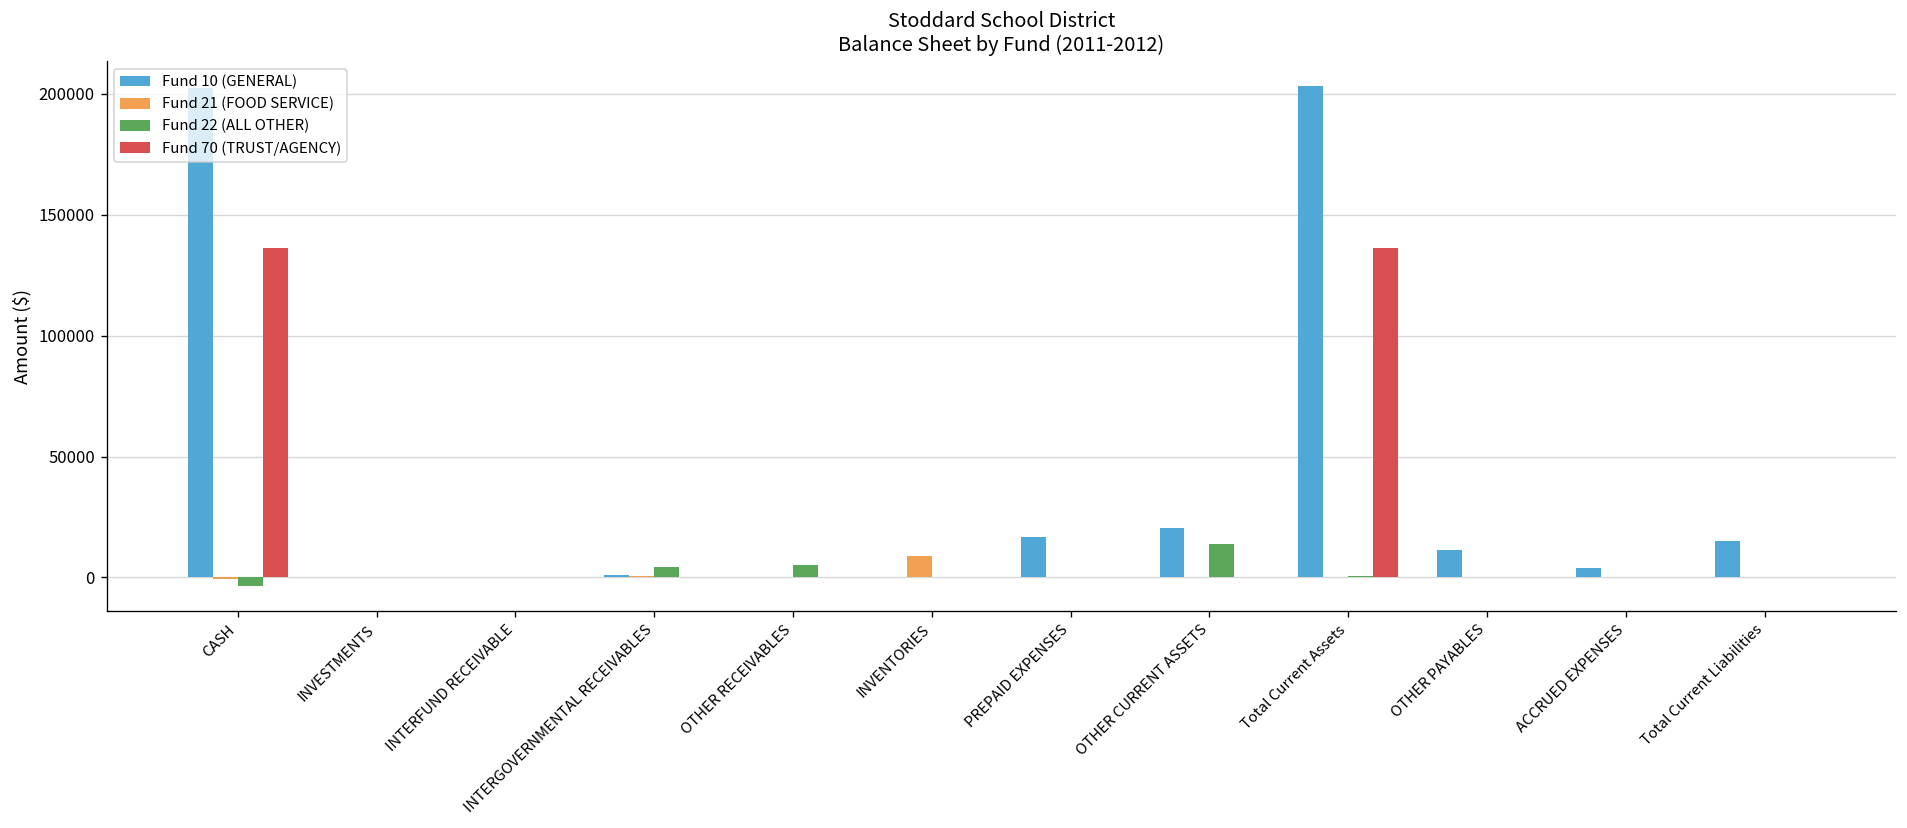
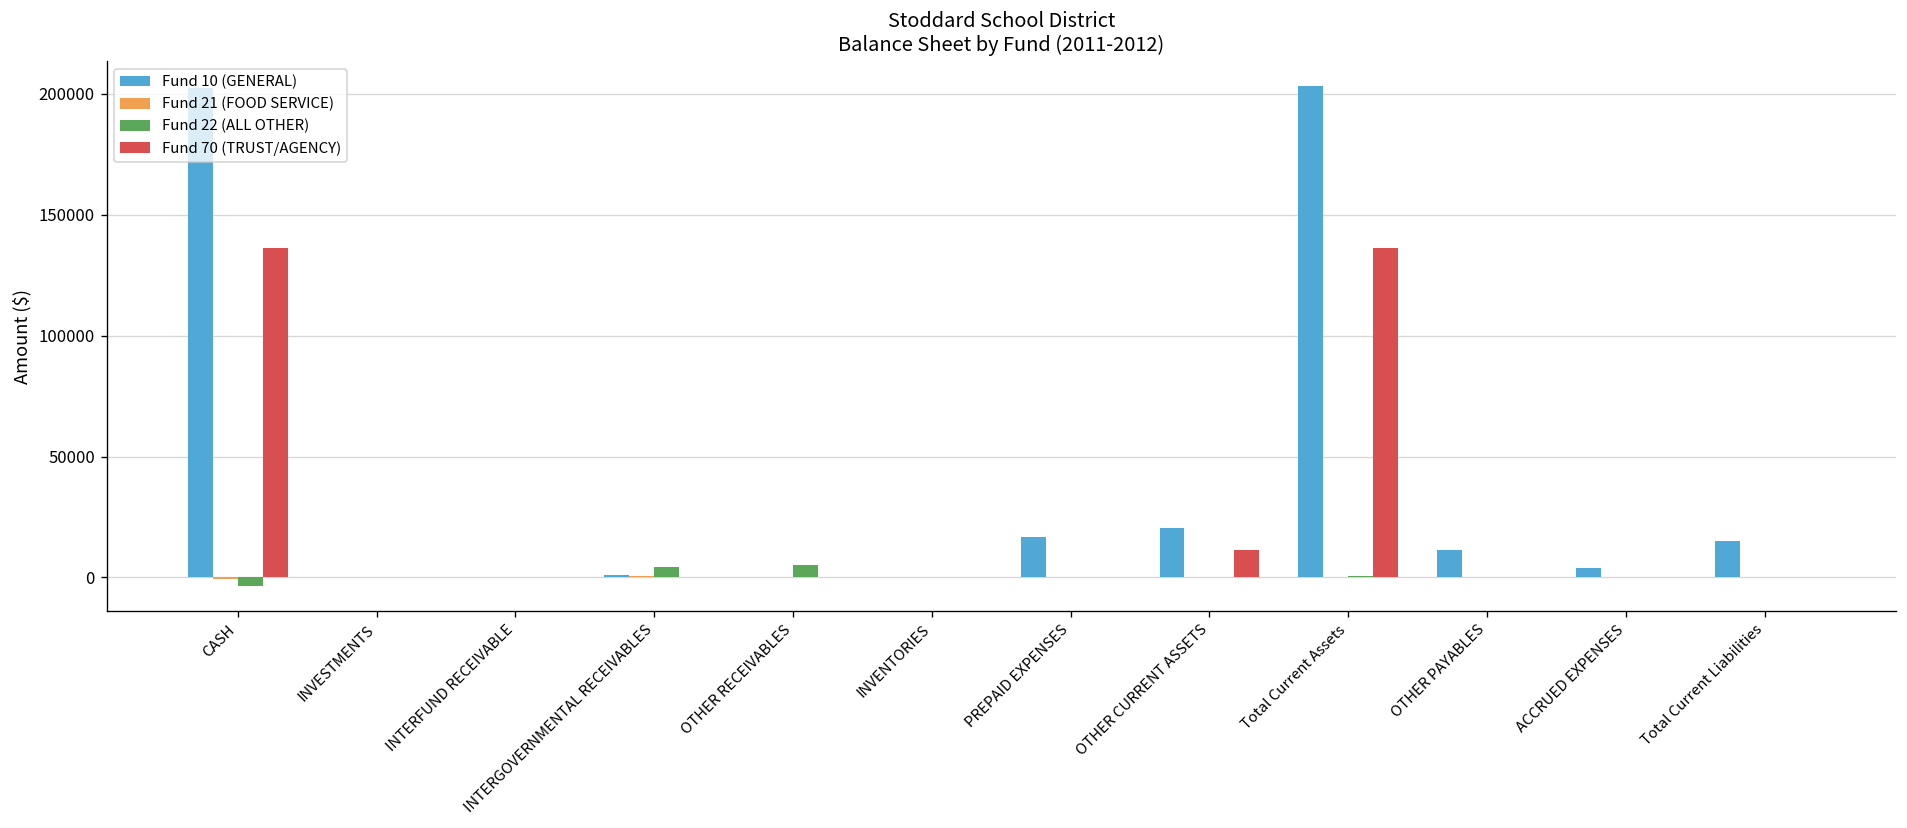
  {
    "Fund 10 (GENERAL)": {
      "INVESTMENTS": 0,
      "INTERFUND RECEIVABLE": 0,
      "OTHER RECEIVABLES": 0,
      "INVENTORIES": 0,
      "PREPAID EXPENSES": 17000,
      "OTHER CURRENT ASSETS": 20000,
      "Total Current Assets": 203000,
      "OTHER PAYABLES": 11000,
      "ACCRUED EXPENSES": 4000,
      "Total Current Liabilities": 15000
    },
    "Fund 21 (FOOD SERVICE)": {
      "INVESTMENTS": 0,
      "INTERFUND RECEIVABLE": 0,
      "OTHER RECEIVABLES": 0,
-     "INVENTORIES": 9000,
+     "INVENTORIES": 0,
      "PREPAID EXPENSES": 0,
      "OTHER CURRENT ASSETS": 0,
      "Total Current Assets": 0,
      "OTHER PAYABLES": 0,
      "ACCRUED EXPENSES": 0,
      "Total Current Liabilities": 0
    },
    "Fund 22 (ALL OTHER)": {
      "CASH": -4000,
      "INVESTMENTS": 0,
      "INTERFUND RECEIVABLE": 0,
      "INTERGOVERNMENTAL RECEIVABLES": 4000,
      "OTHER RECEIVABLES": 5000,
      "INVENTORIES": 0,
      "PREPAID EXPENSES": 0,
-     "OTHER CURRENT ASSETS": 14000,
+     "OTHER CURRENT ASSETS": 0,
      "OTHER PAYABLES": 0,
      "ACCRUED EXPENSES": 0,
      "Total Current Liabilities": 0
    },
    "Fund 70 (TRUST/AGENCY)": {
      "CASH": 136000,
      "INVESTMENTS": 0,
      "INTERFUND RECEIVABLE": 0,
      "INTERGOVERNMENTAL RECEIVABLES": 0,
      "OTHER RECEIVABLES": 0,
      "INVENTORIES": 0,
      "PREPAID EXPENSES": 0,
-     "OTHER CURRENT ASSETS": 0,
+     "OTHER CURRENT ASSETS": 12000,
      "Total Current Assets": 136000,
      "OTHER PAYABLES": 0,
      "ACCRUED EXPENSES": 0,
      "Total Current Liabilities": 0
    }
  }
